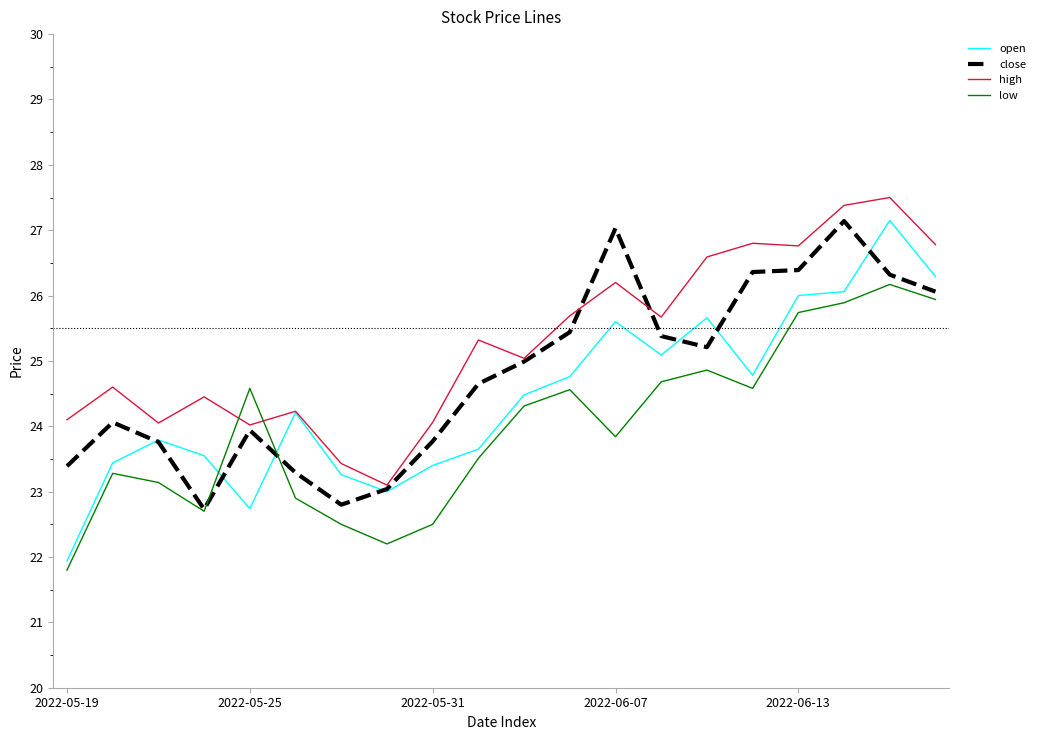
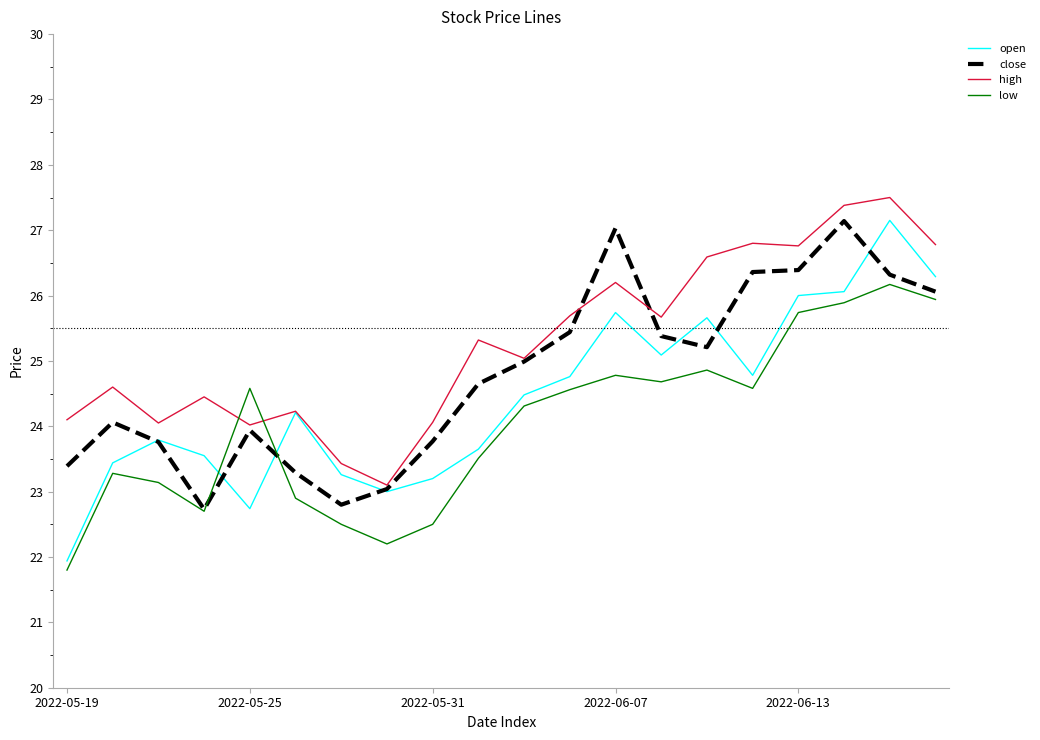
  {
    "open": {
      "2022-05-19": 21.9,
      "2022-05-25": 22.7,
-     "2022-05-31": 23.4,
-     "2022-06-07": 25.6,
+     "2022-05-31": 23.2,
+     "2022-06-07": 25.7,
      "2022-06-13": 26.0
    },
    "close": {
      "2022-05-19": 23.4,
      "2022-05-25": 23.9,
      "2022-05-31": 23.8,
      "2022-06-07": 27.0,
      "2022-06-13": 26.4
    },
    "high": {
      "2022-05-19": 24.1,
      "2022-05-25": 24.0,
      "2022-05-31": 24.1,
      "2022-06-07": 26.2,
      "2022-06-13": 26.8
    },
    "low": {
      "2022-05-19": 21.8,
      "2022-05-25": 24.6,
      "2022-05-31": 22.5,
-     "2022-06-07": 23.8,
+     "2022-06-07": 24.8,
      "2022-06-13": 25.7
    }
  }
